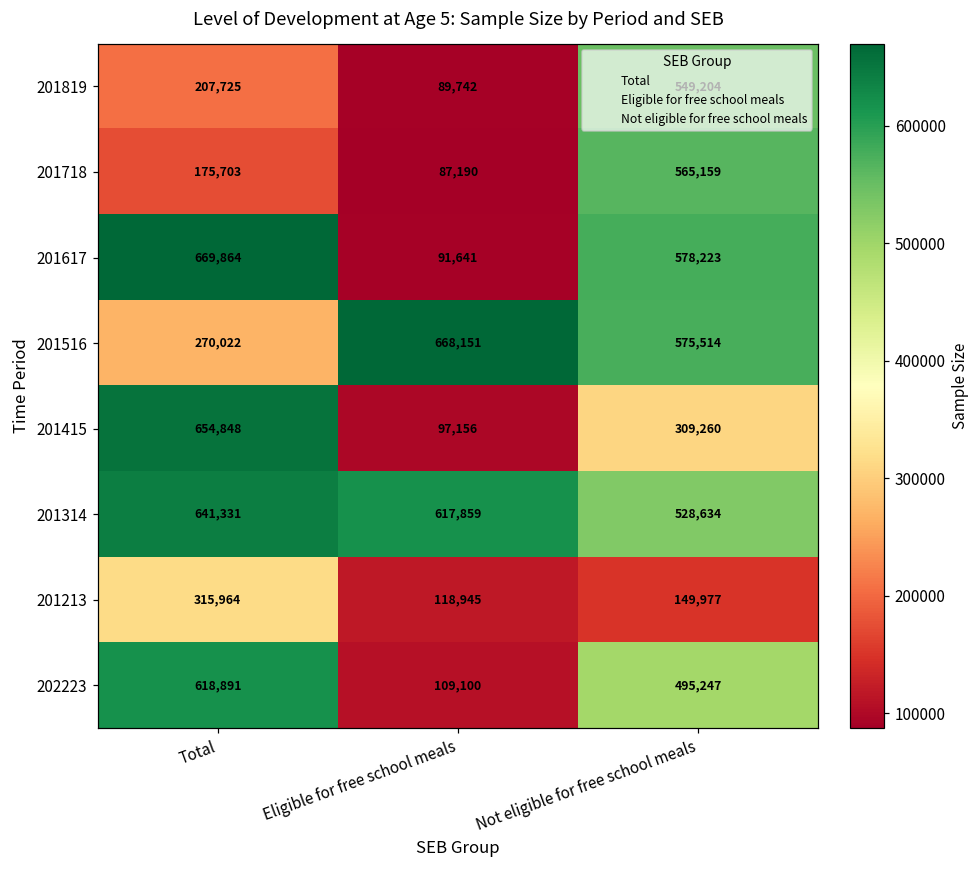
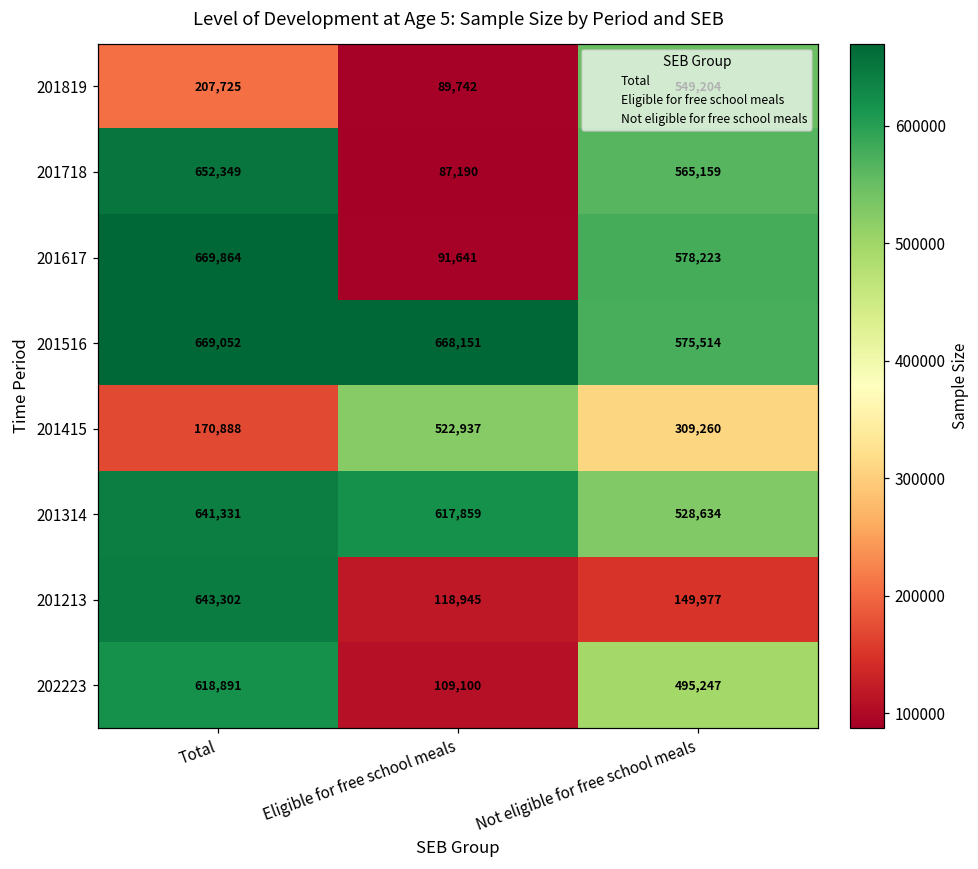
  {
    "201819": {
      "Total": "207,725",
      "Eligible for free school meals": "89,742"
    },
    "201718": {
-     "Total": "175,703",
+     "Total": "652,349",
      "Eligible for free school meals": "87,190",
      "Not eligible for free school meals": "565,159"
    },
    "201617": {
      "Total": "669,864",
      "Eligible for free school meals": "91,641",
      "Not eligible for free school meals": "578,223"
    },
    "201516": {
-     "Total": "270,022",
+     "Total": "669,052",
      "Eligible for free school meals": "668,151",
      "Not eligible for free school meals": "575,514"
    },
    "201415": {
-     "Total": "654,848",
-     "Eligible for free school meals": "97,156",
+     "Total": "170,888",
+     "Eligible for free school meals": "522,937",
      "Not eligible for free school meals": "309,260"
    },
    "201314": {
      "Total": "641,331",
      "Eligible for free school meals": "617,859",
      "Not eligible for free school meals": "528,634"
    },
    "201213": {
-     "Total": "315,964",
+     "Total": "643,302",
      "Eligible for free school meals": "118,945",
      "Not eligible for free school meals": "149,977"
    },
    "202223": {
      "Total": "618,891",
      "Eligible for free school meals": "109,100",
      "Not eligible for free school meals": "495,247"
    }
  }
